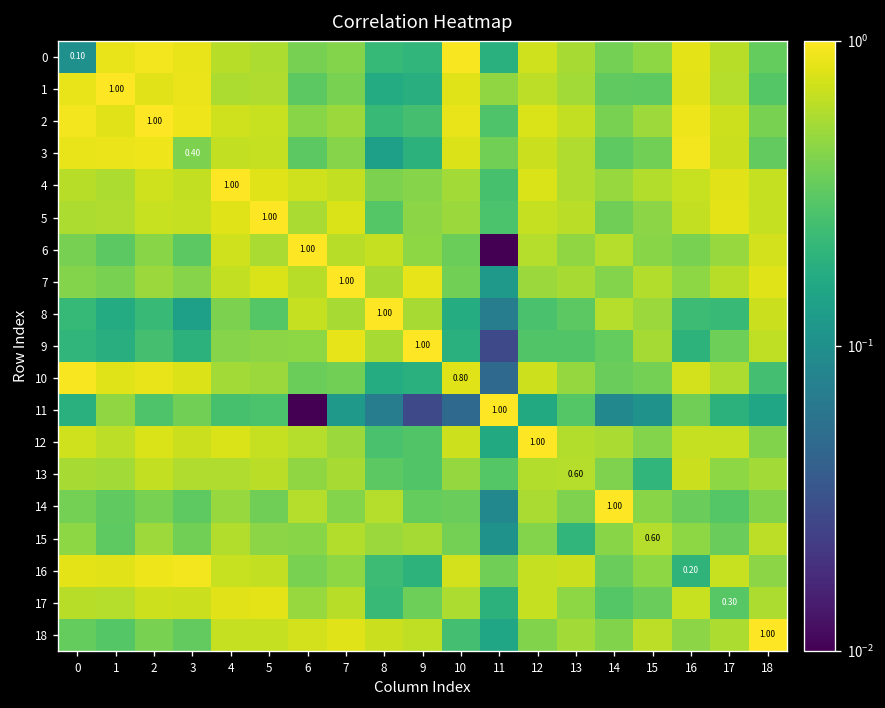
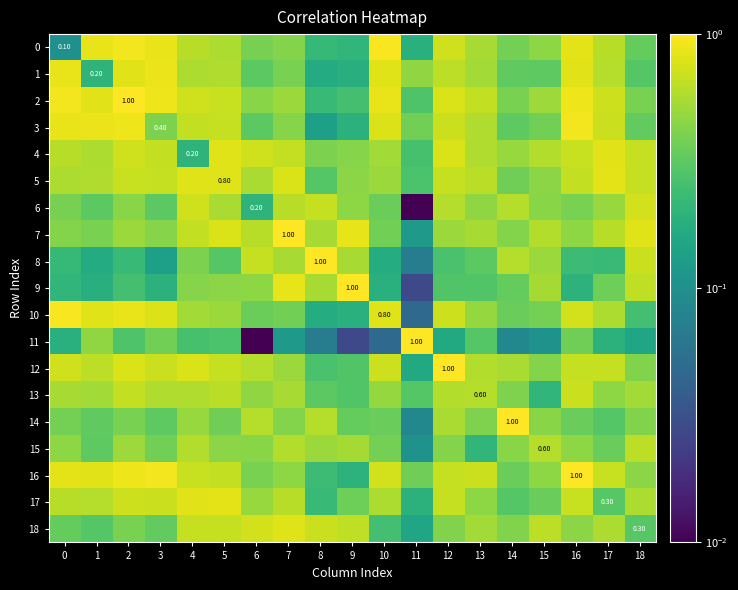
  {
    "0": {
      "0": 0.10
    },
    "1": {
-     "1": 1.00
+     "1": 0.20
    },
    "2": {
      "2": 1.00
    },
    "3": {
      "3": 0.40
    },
    "4": {
-     "4": 1.00
+     "4": 0.20
    },
    "5": {
-     "5": 1.00
+     "5": 0.80
    },
    "6": {
-     "6": 1.00
+     "6": 0.20
    },
    "7": {
      "7": 1.00
    },
    "8": {
      "8": 1.00
    },
    "9": {
      "9": 1.00
    },
    "10": {
      "10": 0.80
    },
    "11": {
      "11": 1.00
    },
    "12": {
      "12": 1.00
    },
    "13": {
      "13": 0.60
    },
    "14": {
      "14": 1.00
    },
    "15": {
      "15": 0.60
    },
    "16": {
-     "16": 0.20
+     "16": 1.00
    },
    "17": {
      "17": 0.30
    },
    "18": {
-     "18": 1.00
+     "18": 0.30
    }
  }
